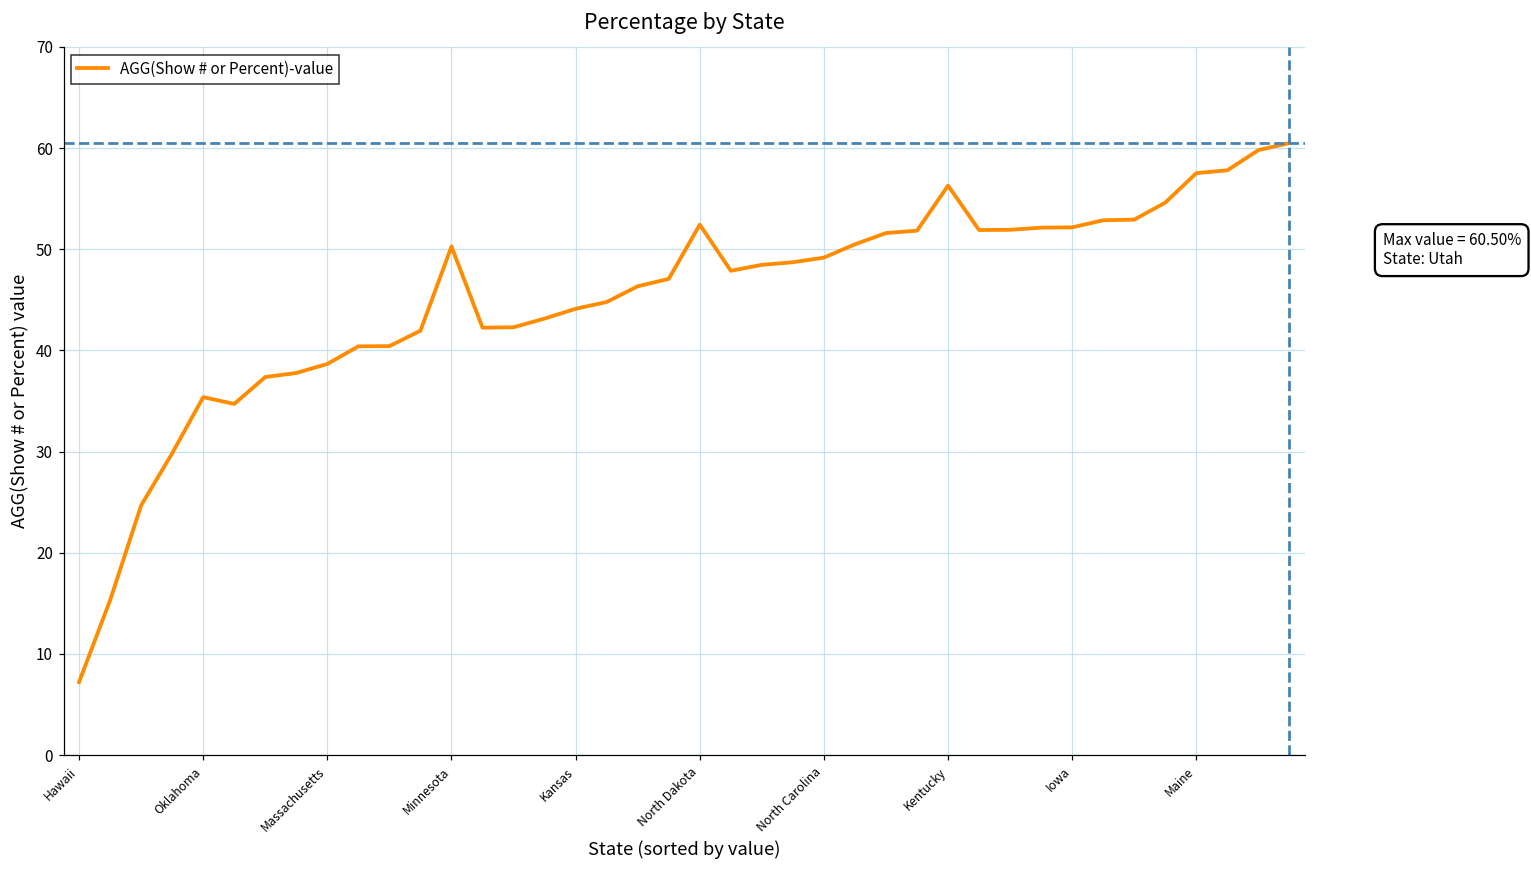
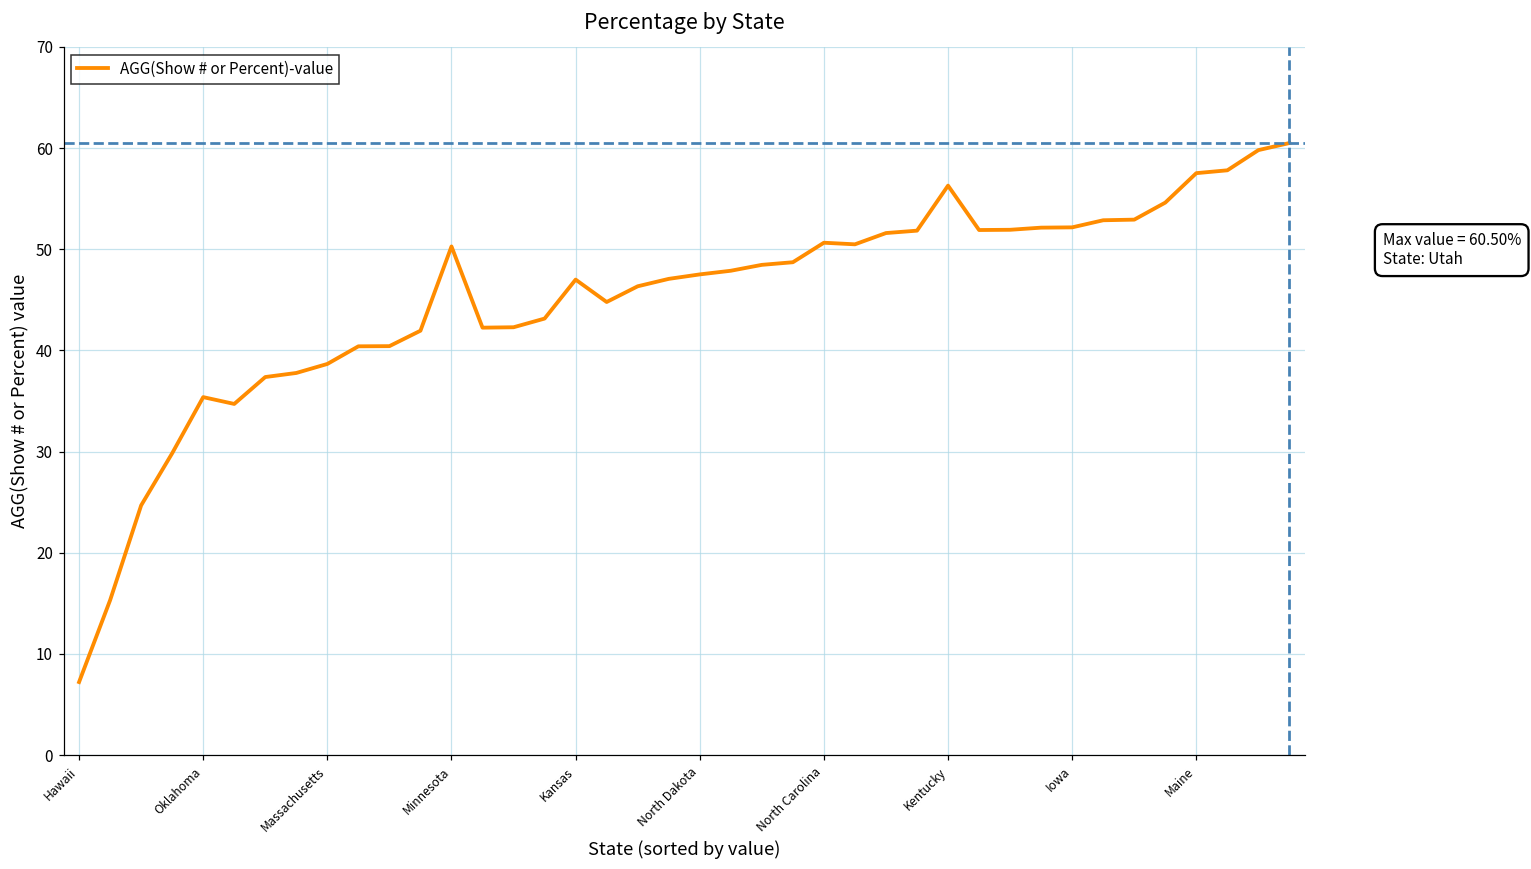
  {
    "Hawaii": 7,
    "Oklahoma": 35,
    "Massachusetts": 39,
    "Minnesota": 50,
-   "Kansas": 44,
-   "North Dakota": 52,
-   "North Carolina": 49,
+   "Kansas": 47,
+   "North Dakota": 48,
+   "North Carolina": 51,
    "Kentucky": 56,
    "Iowa": 52,
    "Maine": 58
  }
